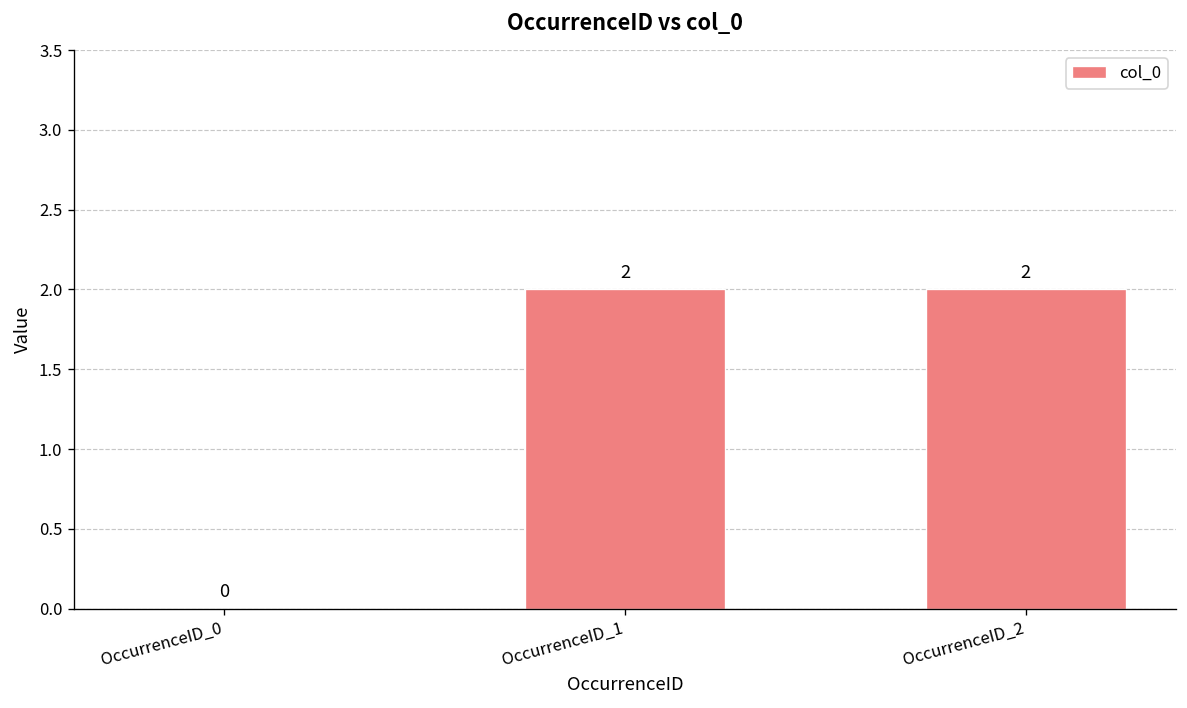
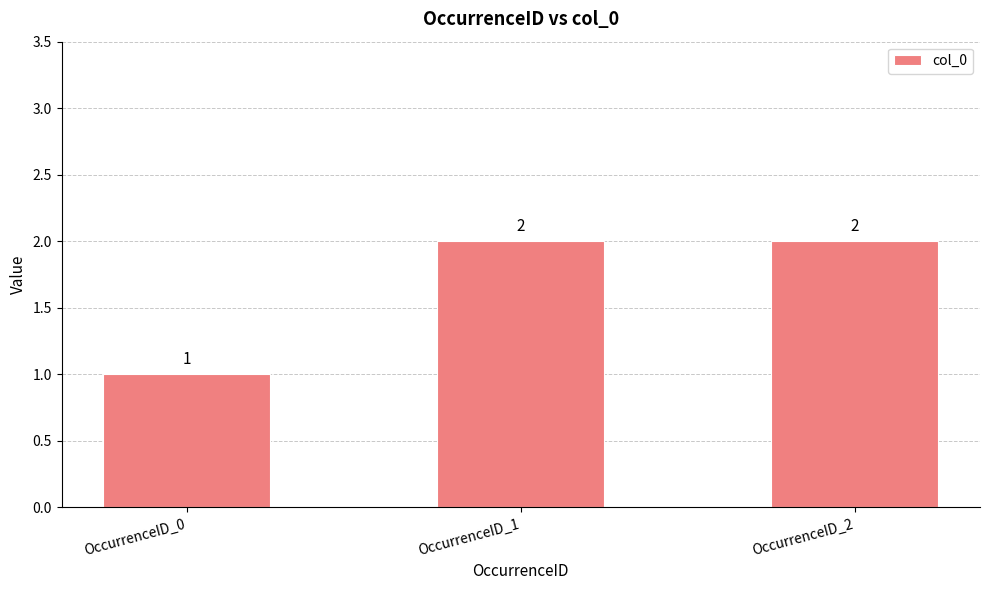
  {
-   "OccurrenceID_0": 0,
+   "OccurrenceID_0": 1,
    "OccurrenceID_1": 2,
    "OccurrenceID_2": 2
  }
